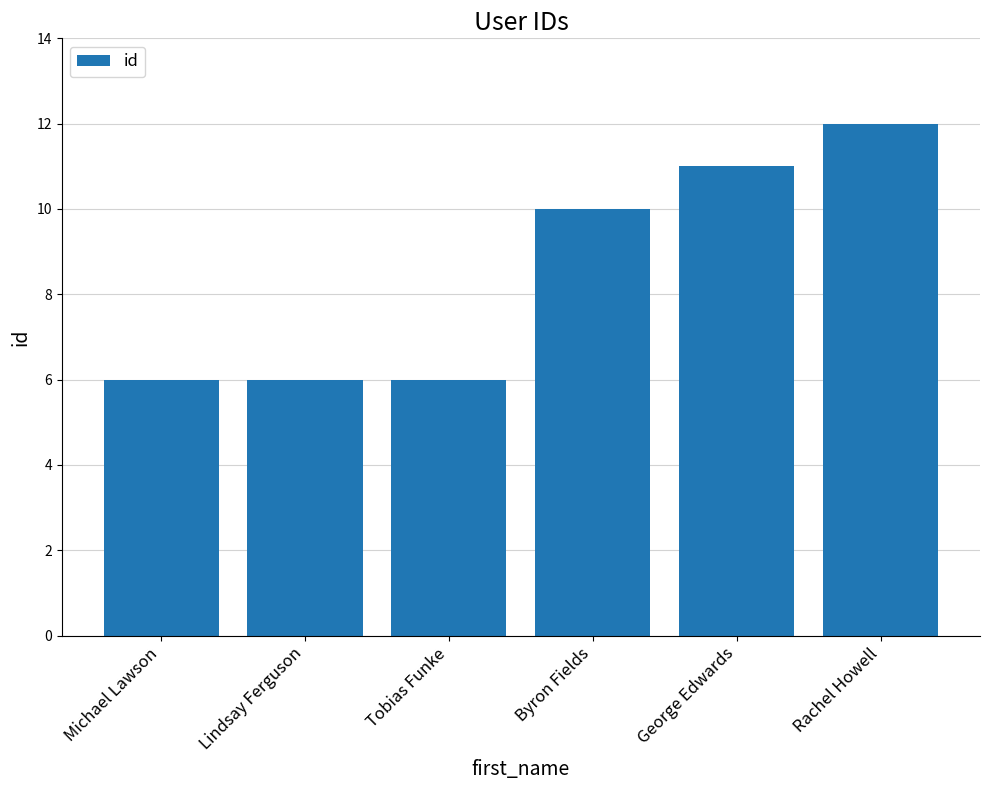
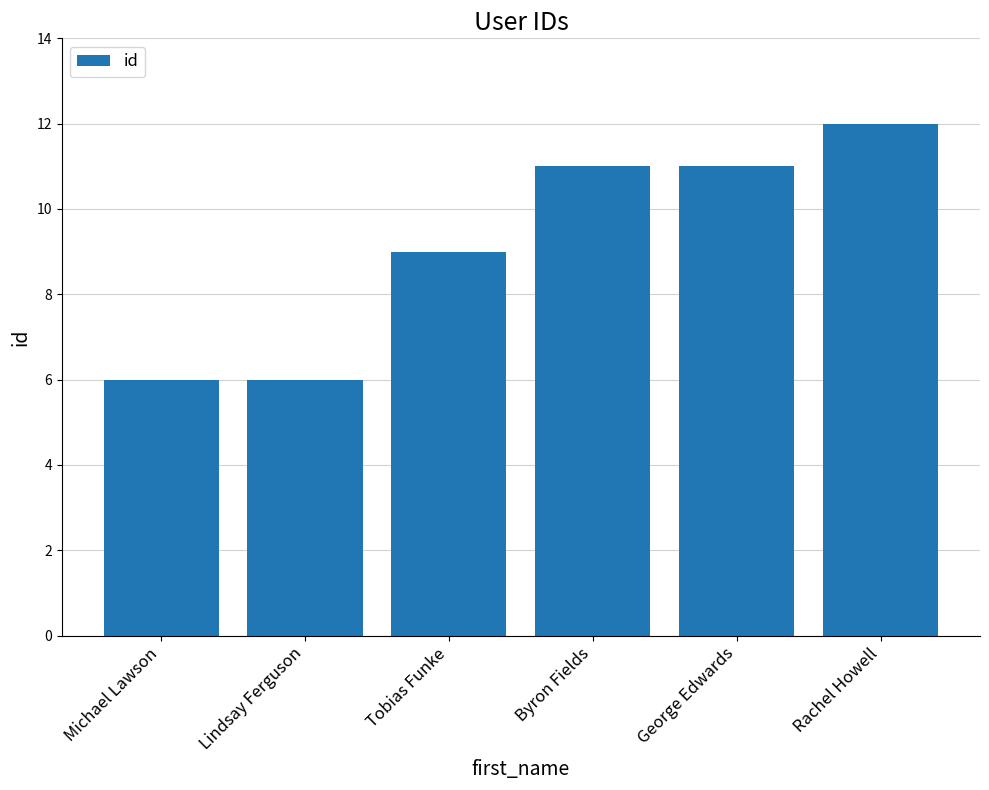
  {
    "Michael Lawson": 6,
    "Lindsay Ferguson": 6,
-   "Tobias Funke": 6,
-   "Byron Fields": 10,
+   "Tobias Funke": 9,
+   "Byron Fields": 11,
    "George Edwards": 11,
    "Rachel Howell": 12
  }
